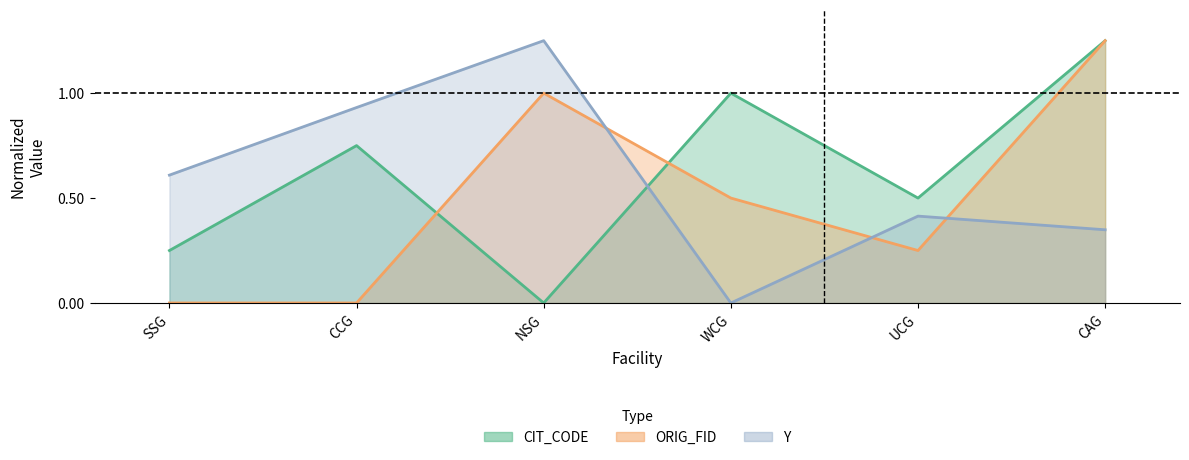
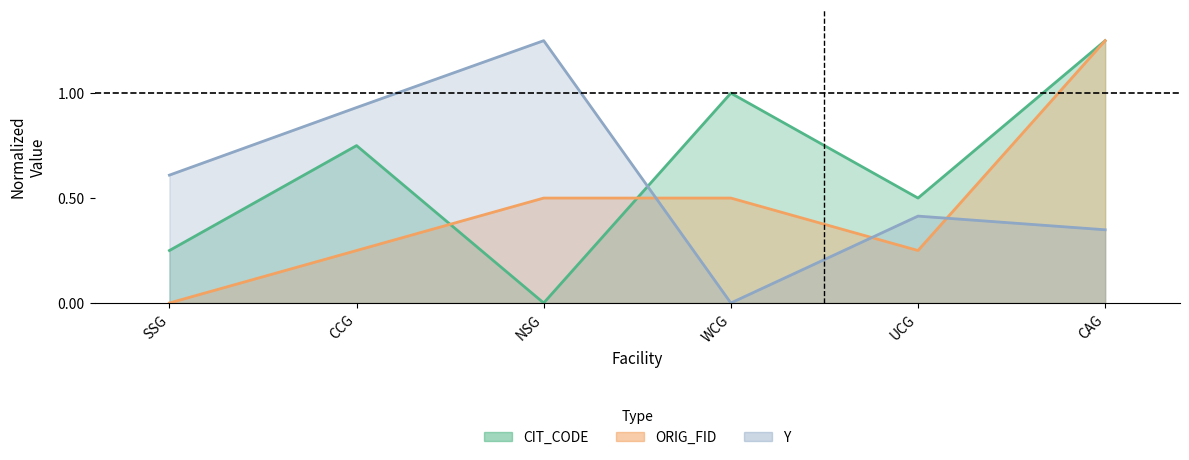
  {
    "ORIG_FID": {
      "SSG": 0.00,
-     "CCG": 0.00,
-     "NSG": 1.00,
+     "CCG": 0.25,
+     "NSG": 0.50,
      "WCG": 0.50,
      "UCG": 0.25
    }
  }
